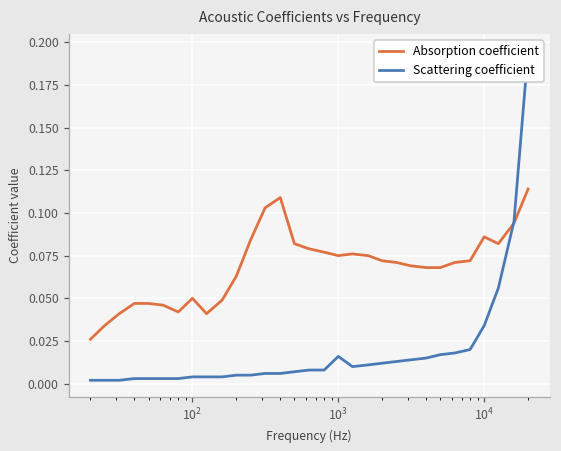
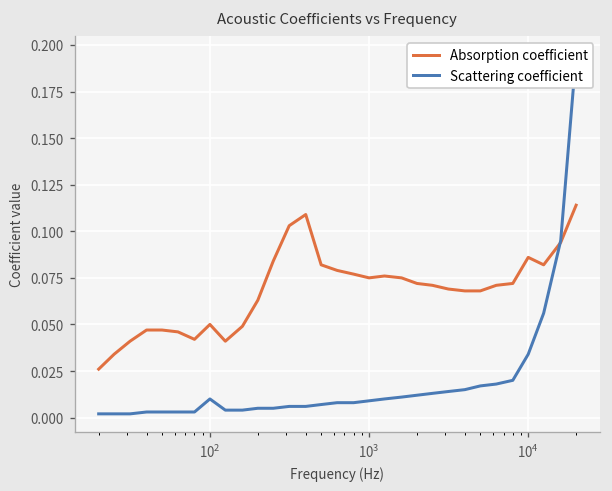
  {
    "Absorption coefficient": {
      "10^2": 0.050,
      "10^3": 0.075,
      "10^4": 0.086
    },
    "Scattering coefficient": {
-     "10^2": 0.004,
-     "10^3": 0.016,
+     "10^2": 0.010,
+     "10^3": 0.009,
      "10^4": 0.034
    }
  }
